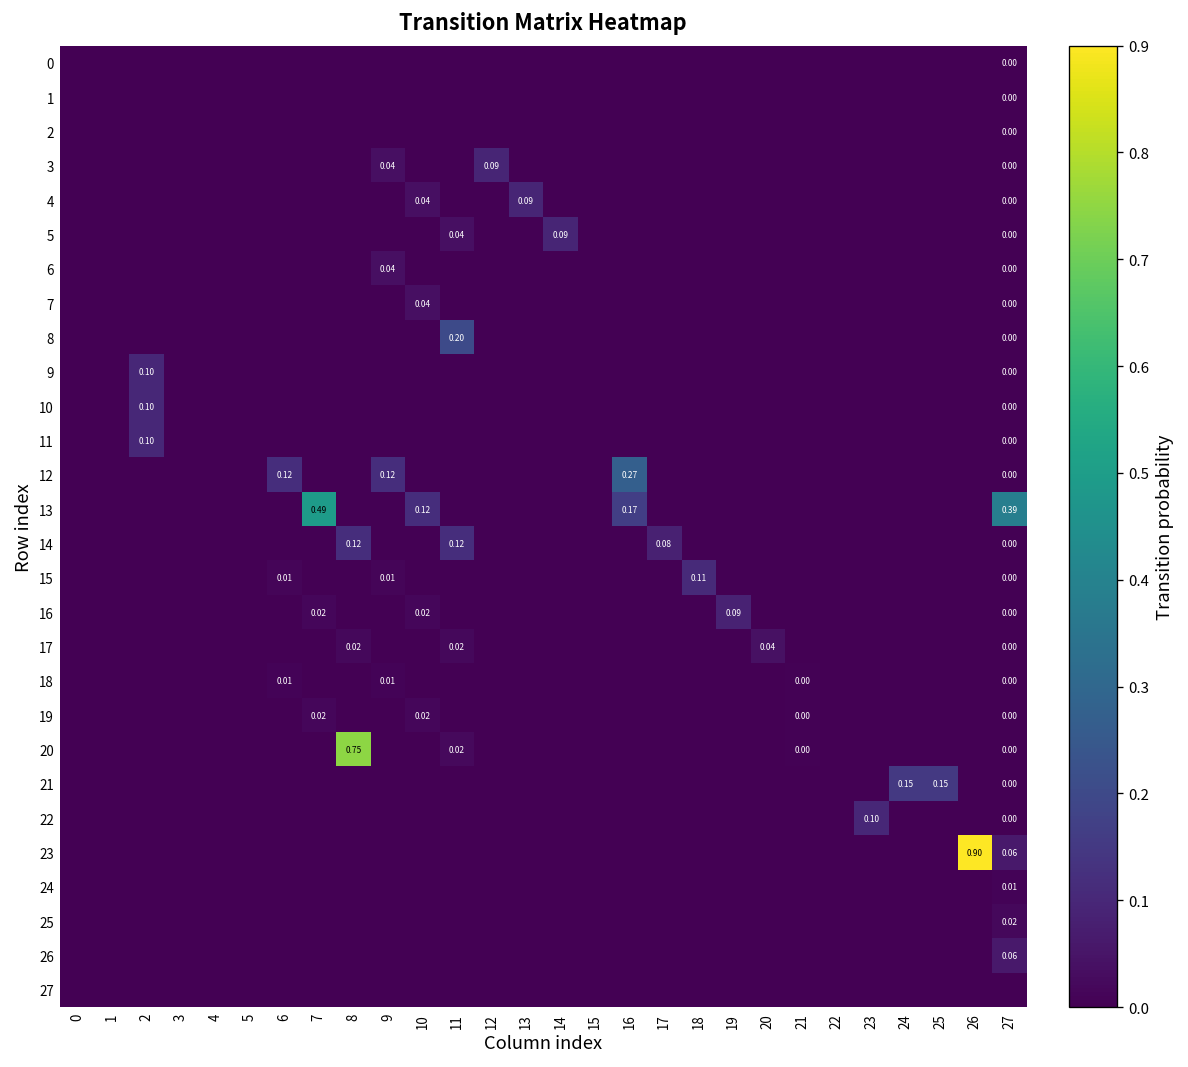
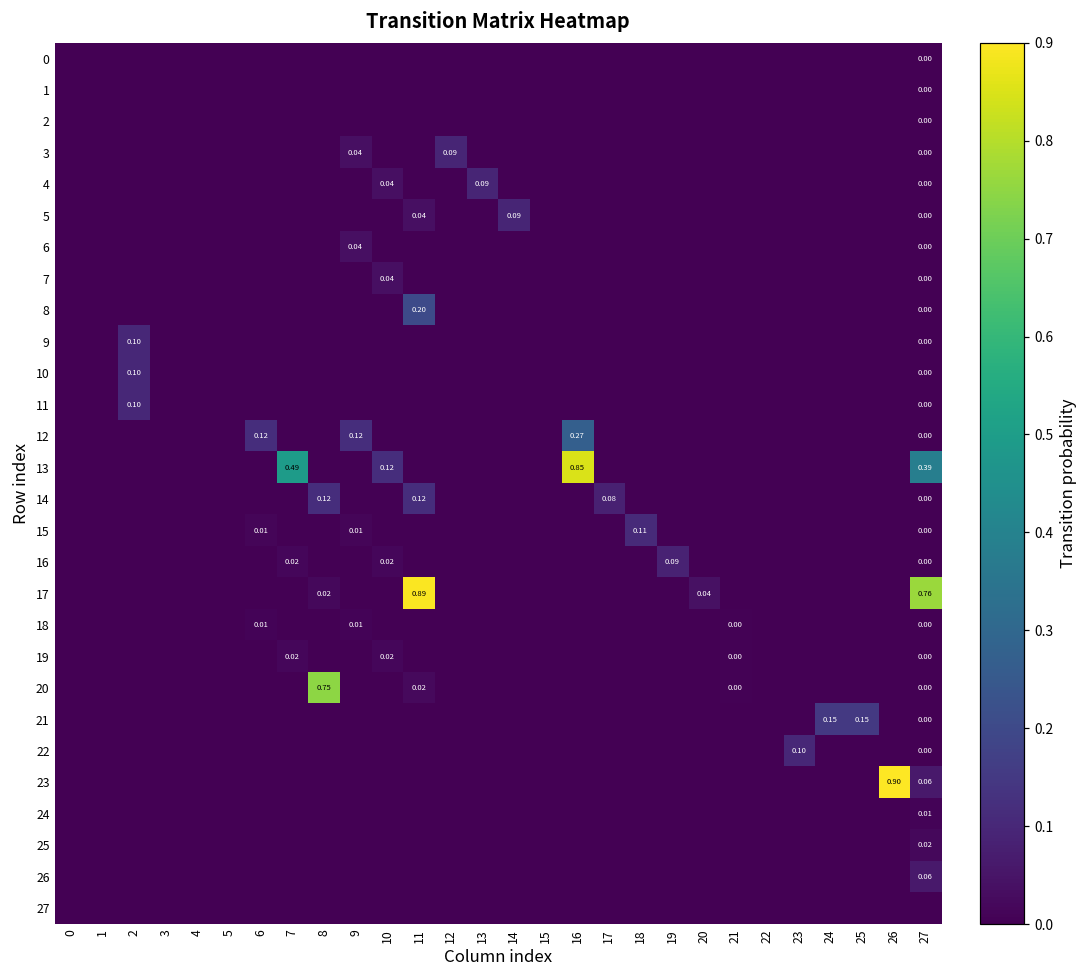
  {
    "0": {
      "27": 0.00
    },
    "1": {
      "27": 0.00
    },
    "2": {
      "27": 0.00
    },
    "3": {
      "9": 0.04,
      "12": 0.09,
      "27": 0.00
    },
    "4": {
      "10": 0.04,
      "13": 0.09,
      "27": 0.00
    },
    "5": {
      "11": 0.04,
      "14": 0.09,
      "27": 0.00
    },
    "6": {
      "9": 0.04,
      "27": 0.00
    },
    "7": {
      "10": 0.04,
      "27": 0.00
    },
    "8": {
      "11": 0.20,
      "27": 0.00
    },
    "9": {
      "2": 0.10,
      "27": 0.00
    },
    "10": {
      "2": 0.10,
      "27": 0.00
    },
    "11": {
      "2": 0.10,
      "27": 0.00
    },
    "12": {
      "6": 0.12,
      "9": 0.12,
      "16": 0.27,
      "27": 0.00
    },
    "13": {
      "7": 0.49,
      "10": 0.12,
-     "16": 0.17,
+     "16": 0.85,
      "27": 0.39
    },
    "14": {
      "8": 0.12,
      "11": 0.12,
      "17": 0.08,
      "27": 0.00
    },
    "15": {
      "6": 0.01,
      "9": 0.01,
      "18": 0.11,
      "27": 0.00
    },
    "16": {
      "7": 0.02,
      "10": 0.02,
      "19": 0.09,
      "27": 0.00
    },
    "17": {
      "8": 0.02,
-     "11": 0.02,
+     "11": 0.89,
      "20": 0.04,
-     "27": 0.00
+     "27": 0.76
    },
    "18": {
      "6": 0.01,
      "9": 0.01,
      "21": 0.00,
      "27": 0.00
    },
    "19": {
      "7": 0.02,
      "10": 0.02,
      "21": 0.00,
      "27": 0.00
    },
    "20": {
      "8": 0.75,
      "11": 0.02,
      "21": 0.00,
      "27": 0.00
    },
    "21": {
      "24": 0.15,
      "25": 0.15,
      "27": 0.00
    },
    "22": {
      "23": 0.10,
      "27": 0.00
    },
    "23": {
      "26": 0.90,
      "27": 0.06
    },
    "24": {
      "27": 0.01
    },
    "25": {
      "27": 0.02
    },
    "26": {
      "27": 0.06
    }
  }
